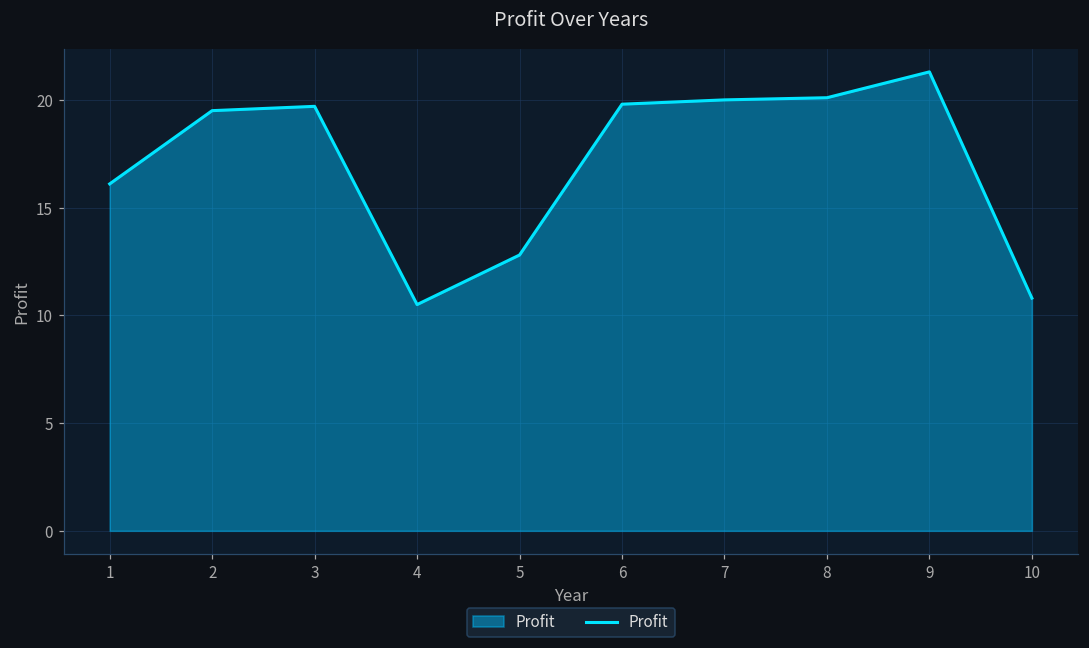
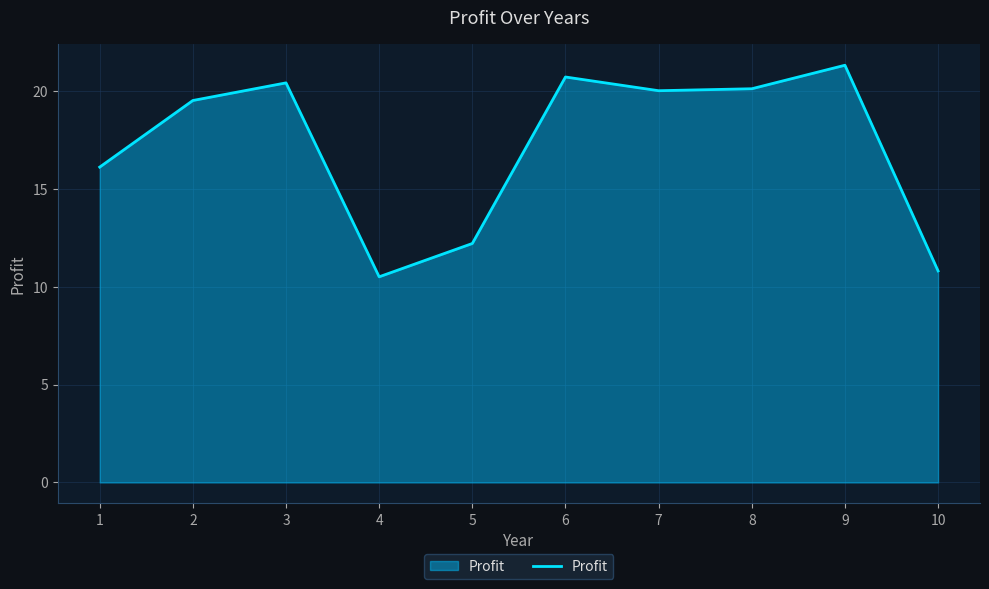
  {
    "1": 16.1,
    "2": 19.5,
-   "3": 19.7,
+   "3": 20.4,
    "4": 10.5,
-   "5": 12.8,
-   "6": 19.8,
+   "5": 12.2,
+   "6": 20.7,
    "7": 20.0,
    "8": 20.1,
    "9": 21.3,
    "10": 10.8
  }
